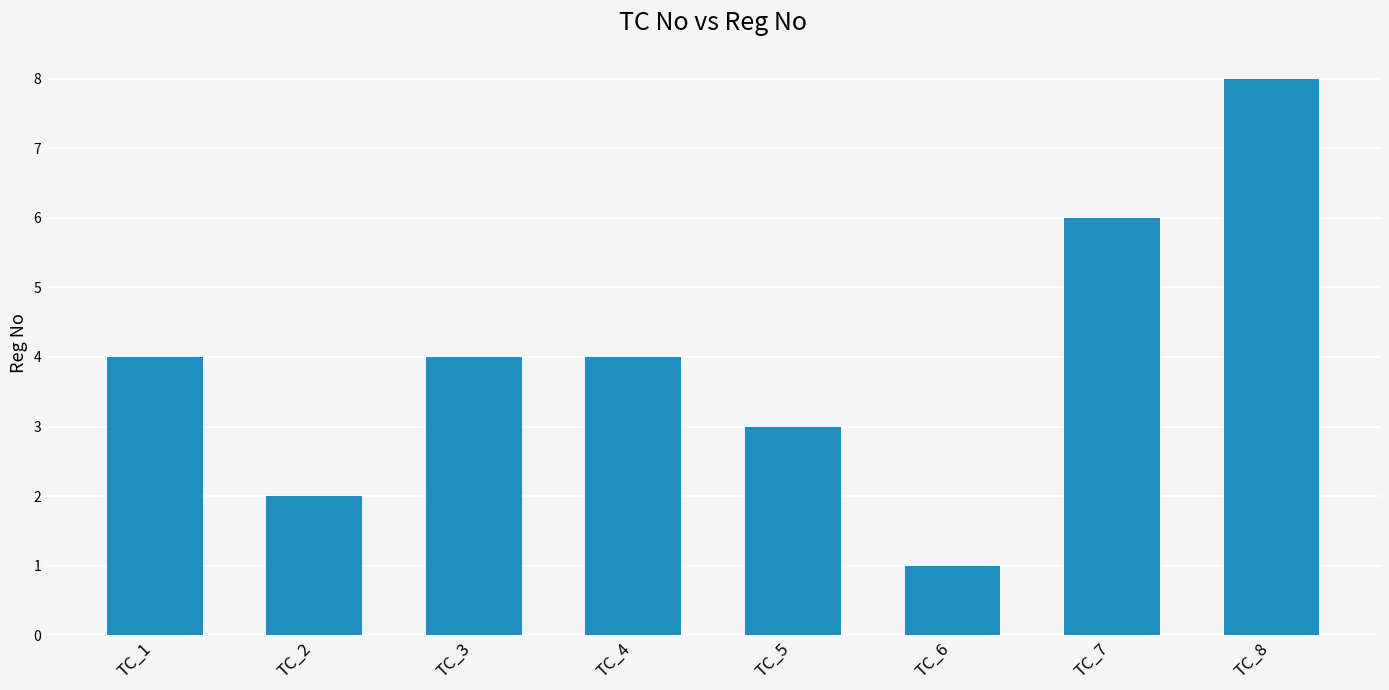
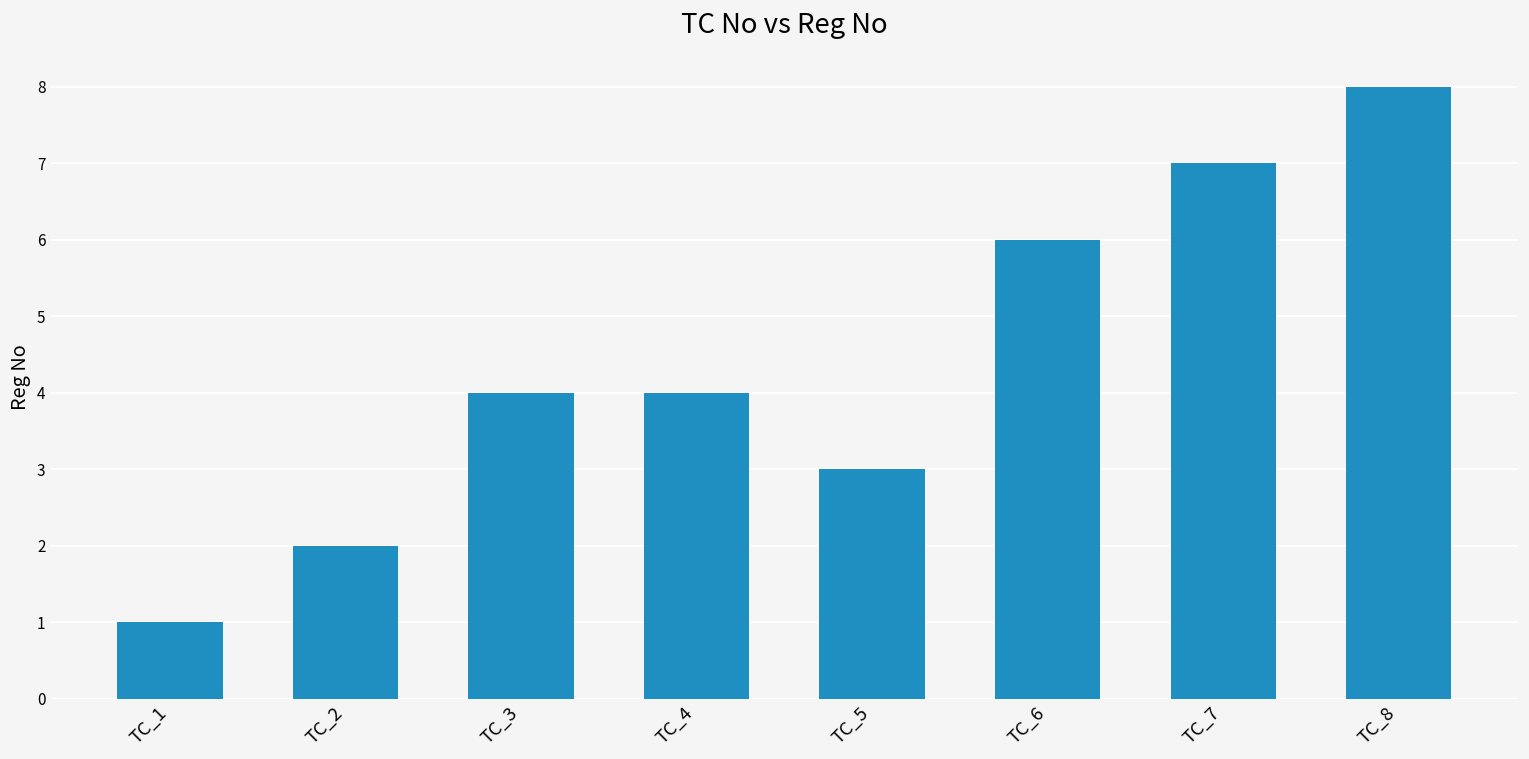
  {
-   "TC_1": 4,
+   "TC_1": 1,
    "TC_2": 2,
    "TC_3": 4,
    "TC_4": 4,
    "TC_5": 3,
-   "TC_6": 1,
-   "TC_7": 6,
+   "TC_6": 6,
+   "TC_7": 7,
    "TC_8": 8
  }
